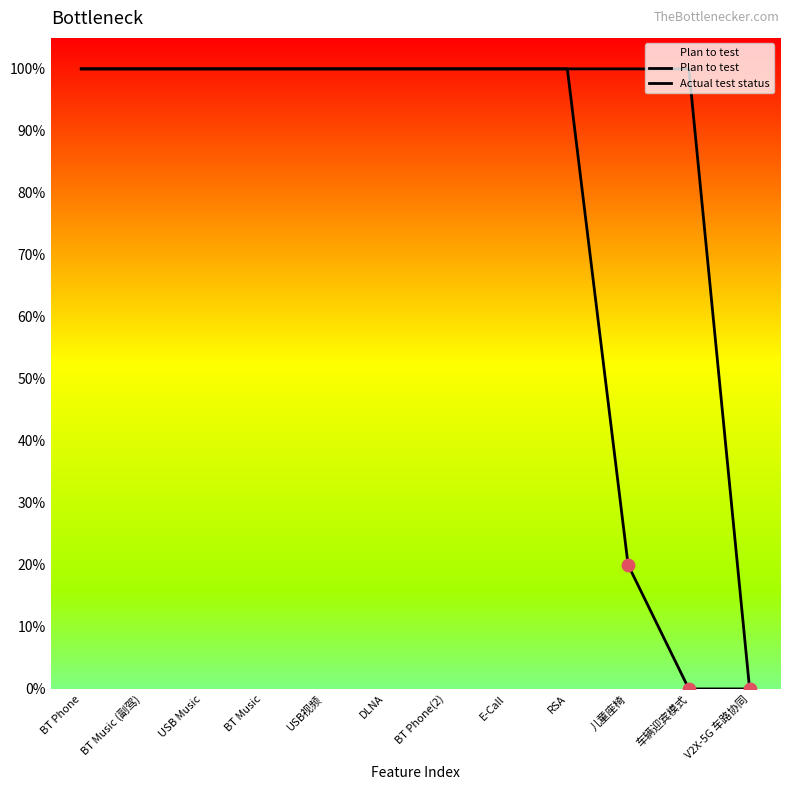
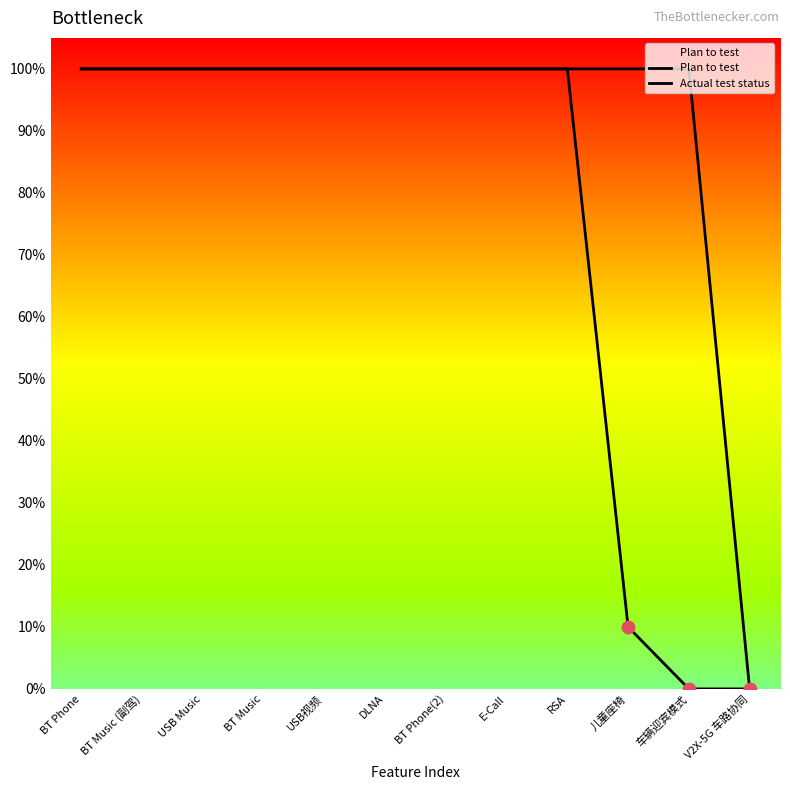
  {
    "Actual test status": {
-     "儿童座椅": "20%"
+     "儿童座椅": "10%"
    }
  }
